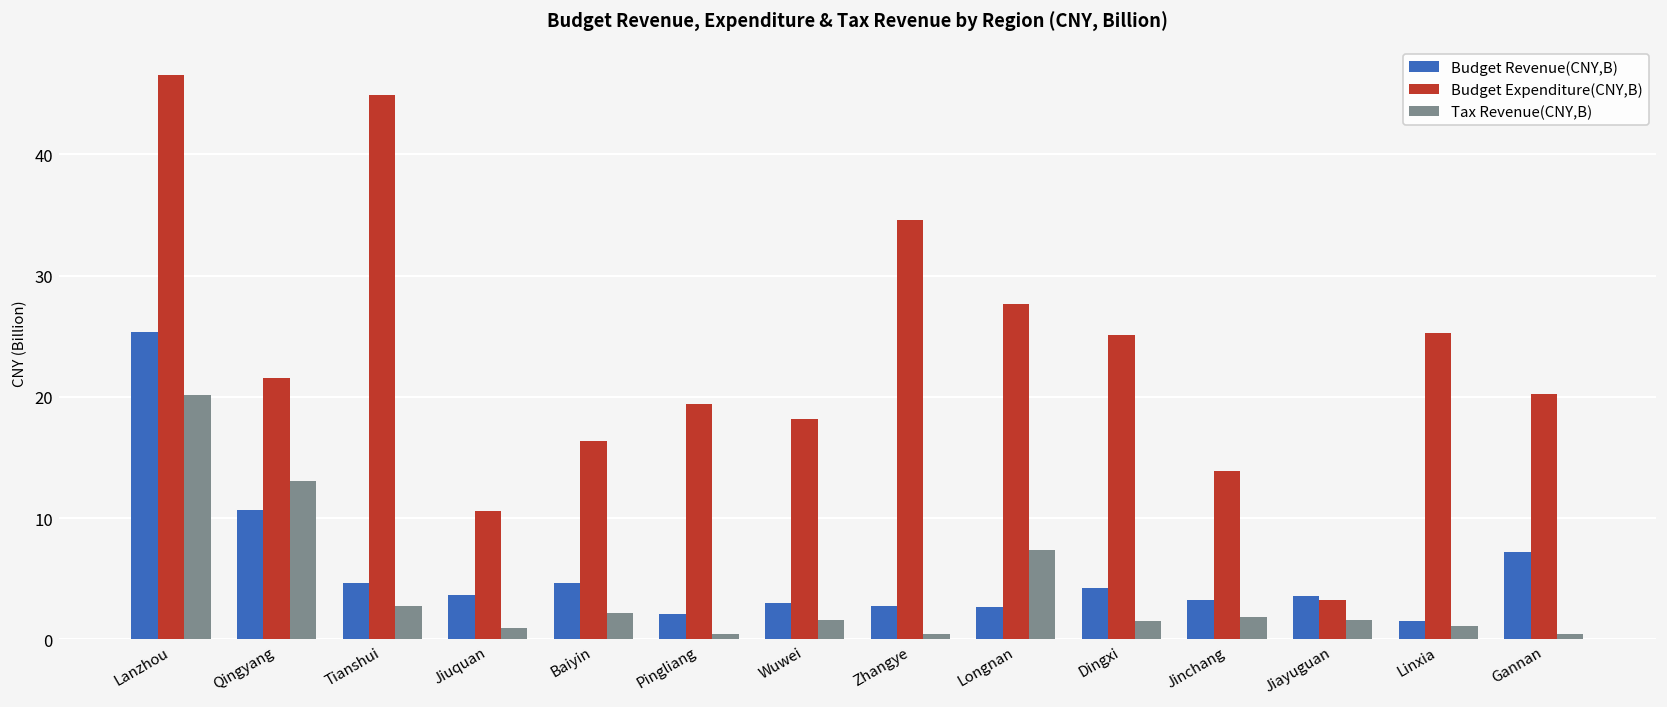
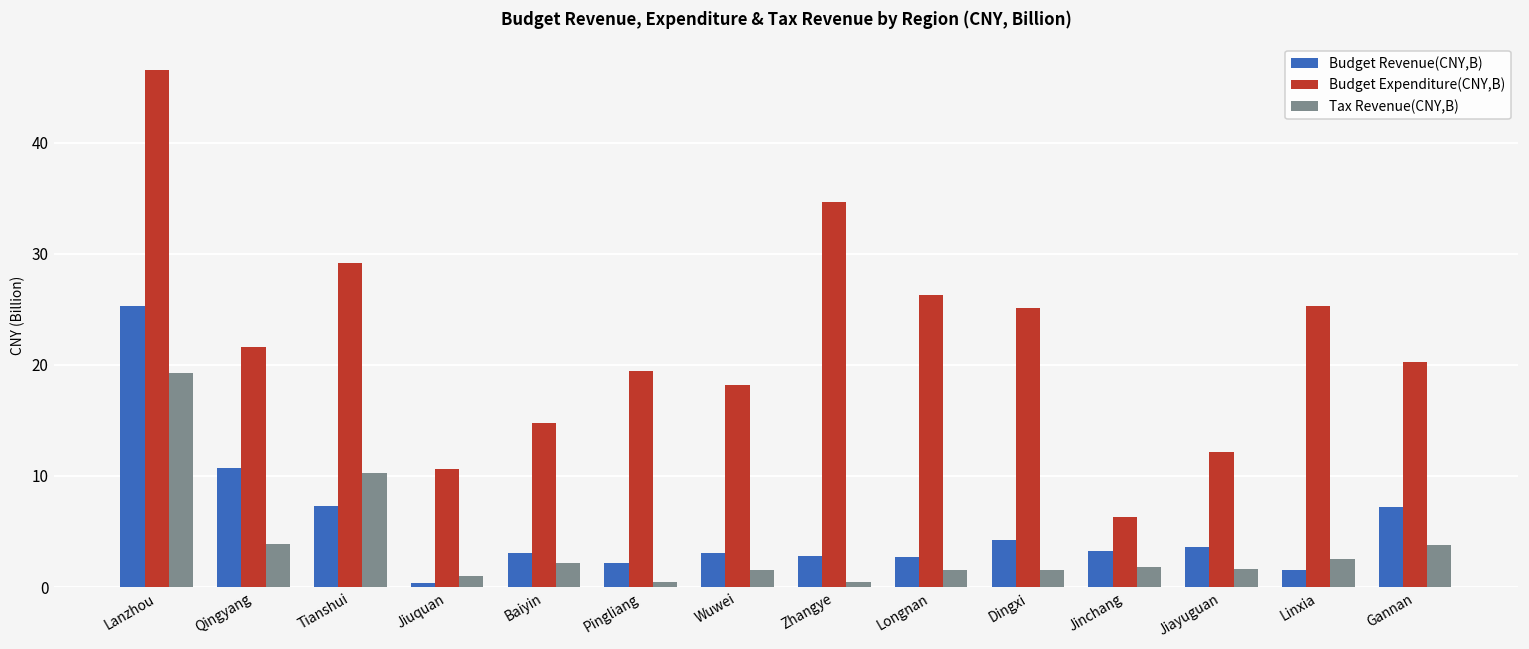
  {
    "Budget Revenue(CNY,B)": {
      "Lanzhou": 25.3,
      "Qingyang": 10.7,
-     "Tianshui": 4.7,
-     "Jiuquan": 3.7,
-     "Baiyin": 4.7,
+     "Tianshui": 7.3,
+     "Jiuquan": 0.4,
+     "Baiyin": 3.1,
      "Pingliang": 2.1,
      "Wuwei": 3.0,
      "Zhangye": 2.8,
      "Longnan": 2.7,
      "Dingxi": 4.2,
      "Jinchang": 3.2,
      "Jiayuguan": 3.6,
      "Linxia": 1.6,
      "Gannan": 7.2
    },
    "Budget Expenditure(CNY,B)": {
      "Lanzhou": 46.6,
      "Qingyang": 21.6,
-     "Tianshui": 44.9,
+     "Tianshui": 29.1,
      "Jiuquan": 10.6,
-     "Baiyin": 16.3,
+     "Baiyin": 14.8,
      "Pingliang": 19.4,
      "Wuwei": 18.2,
      "Zhangye": 34.6,
-     "Longnan": 27.7,
+     "Longnan": 26.2,
      "Dingxi": 25.1,
-     "Jinchang": 13.9,
-     "Jiayuguan": 3.3,
+     "Jinchang": 6.3,
+     "Jiayuguan": 12.2,
      "Linxia": 25.2,
      "Gannan": 20.3
    },
    "Tax Revenue(CNY,B)": {
-     "Lanzhou": 20.2,
-     "Qingyang": 13.1,
-     "Tianshui": 2.8,
+     "Lanzhou": 19.3,
+     "Qingyang": 3.9,
+     "Tianshui": 10.3,
      "Jiuquan": 1.0,
      "Baiyin": 2.2,
      "Pingliang": 0.5,
      "Wuwei": 1.6,
      "Zhangye": 0.5,
-     "Longnan": 7.4,
+     "Longnan": 1.6,
      "Dingxi": 1.5,
      "Jinchang": 1.8,
      "Jiayuguan": 1.6,
-     "Linxia": 1.1,
-     "Gannan": 0.5
+     "Linxia": 2.6,
+     "Gannan": 3.8
    }
  }
